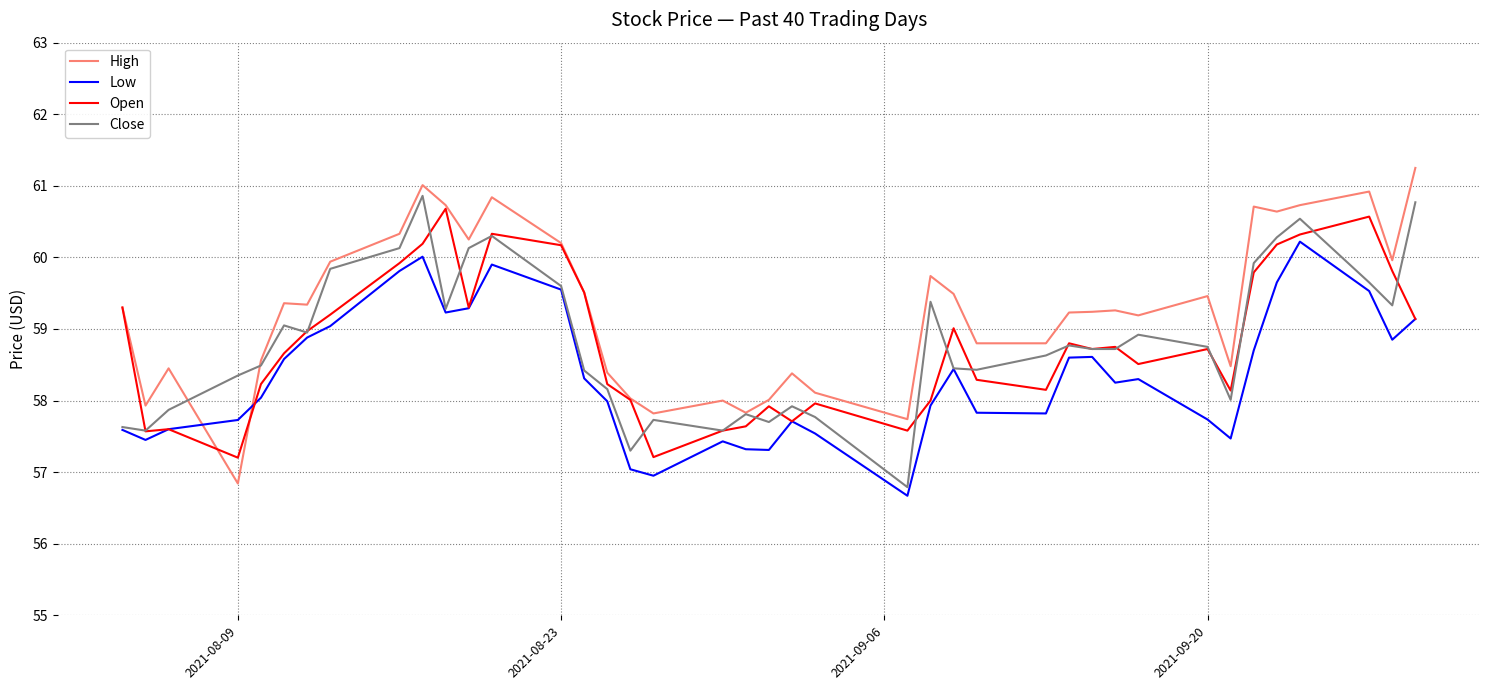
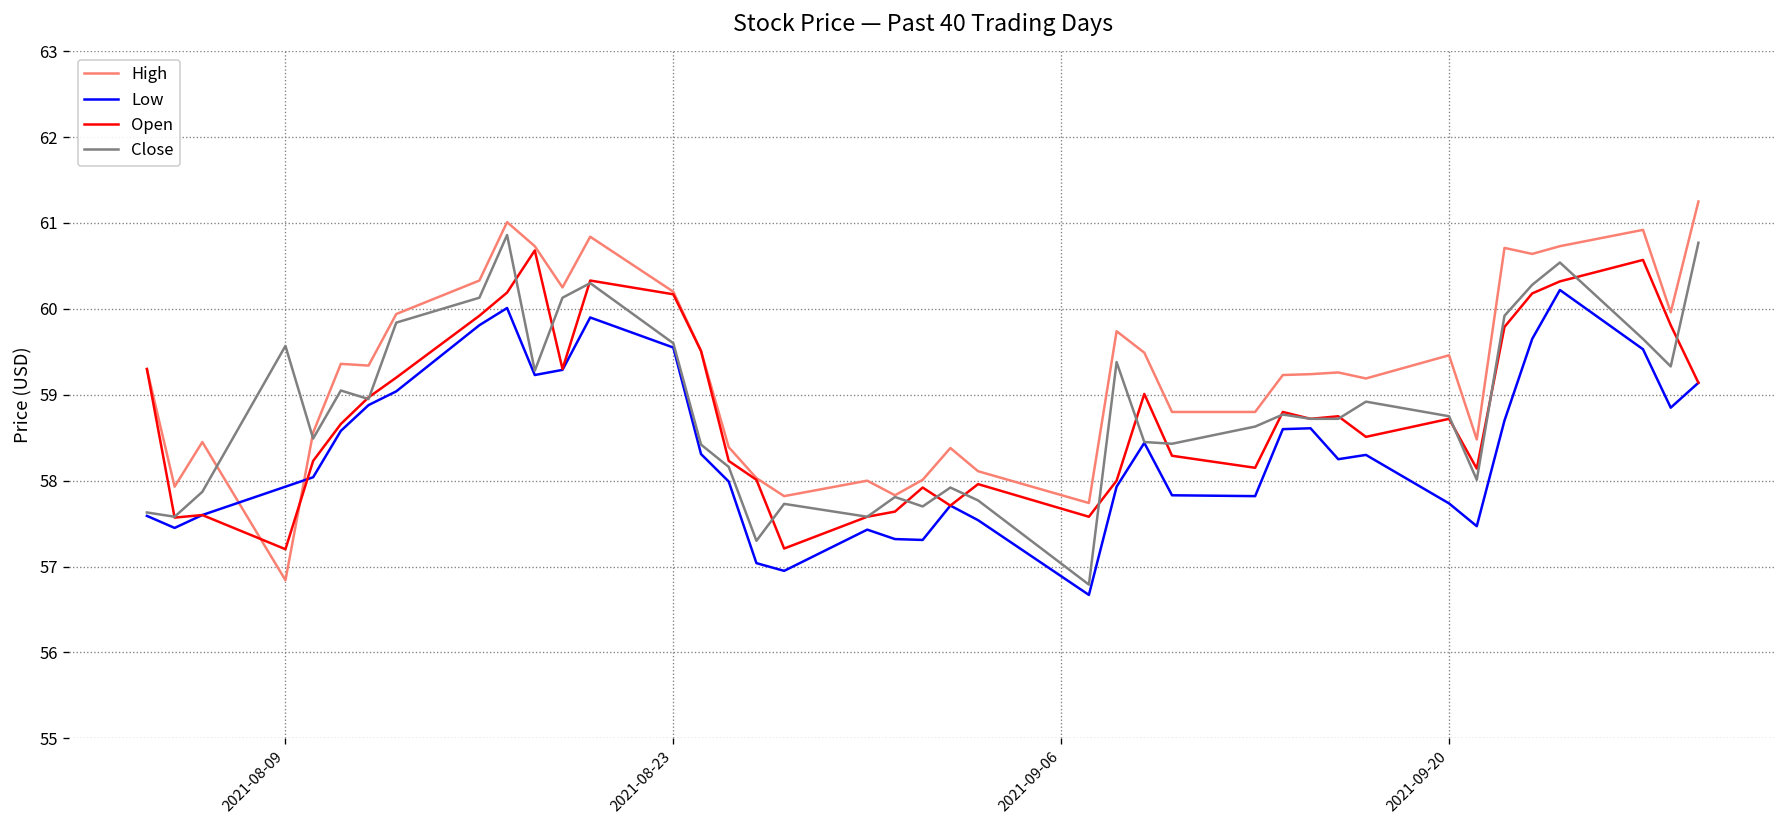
  {
    "High": {
      "2021-08-09": 56.8,
      "2021-09-20": 59.5
    },
    "Low": {
-     "2021-08-09": 57.7,
+     "2021-08-09": 57.9,
      "2021-08-23": 59.5,
      "2021-09-20": 57.7
    },
    "Open": {
      "2021-08-09": 57.2
    },
    "Close": {
-     "2021-08-09": 58.3,
+     "2021-08-09": 59.6,
      "2021-08-23": 59.6
    }
  }
